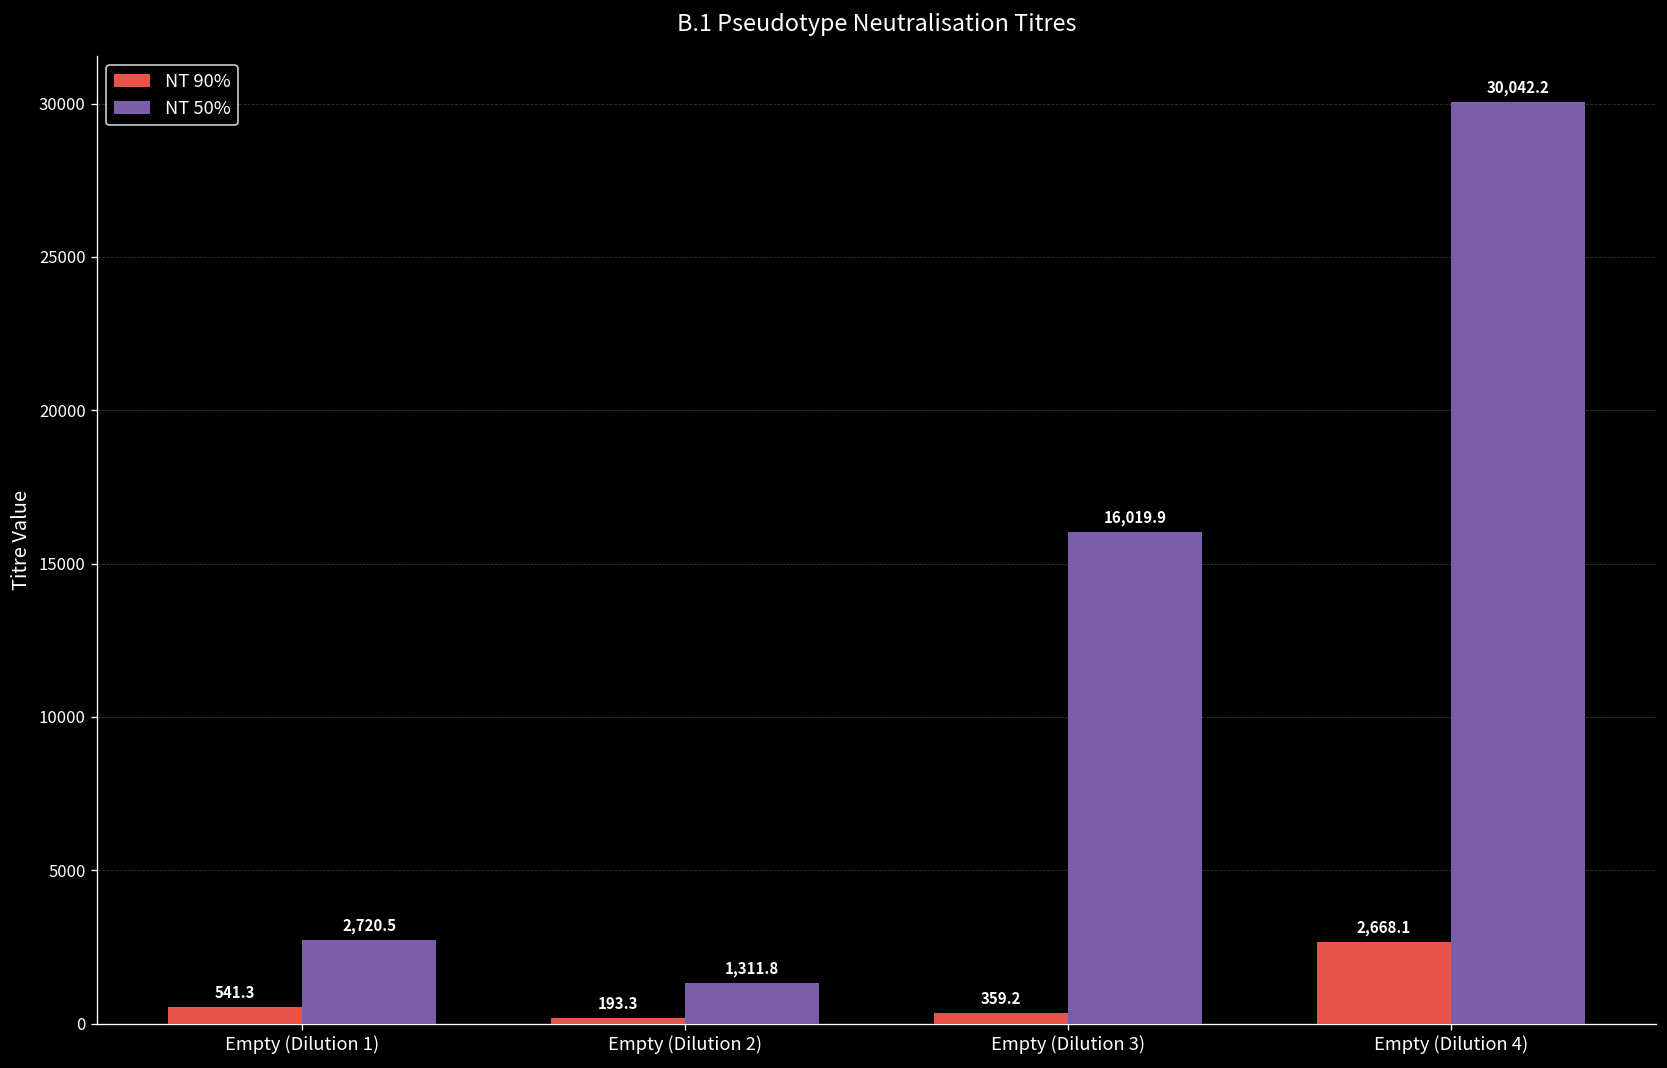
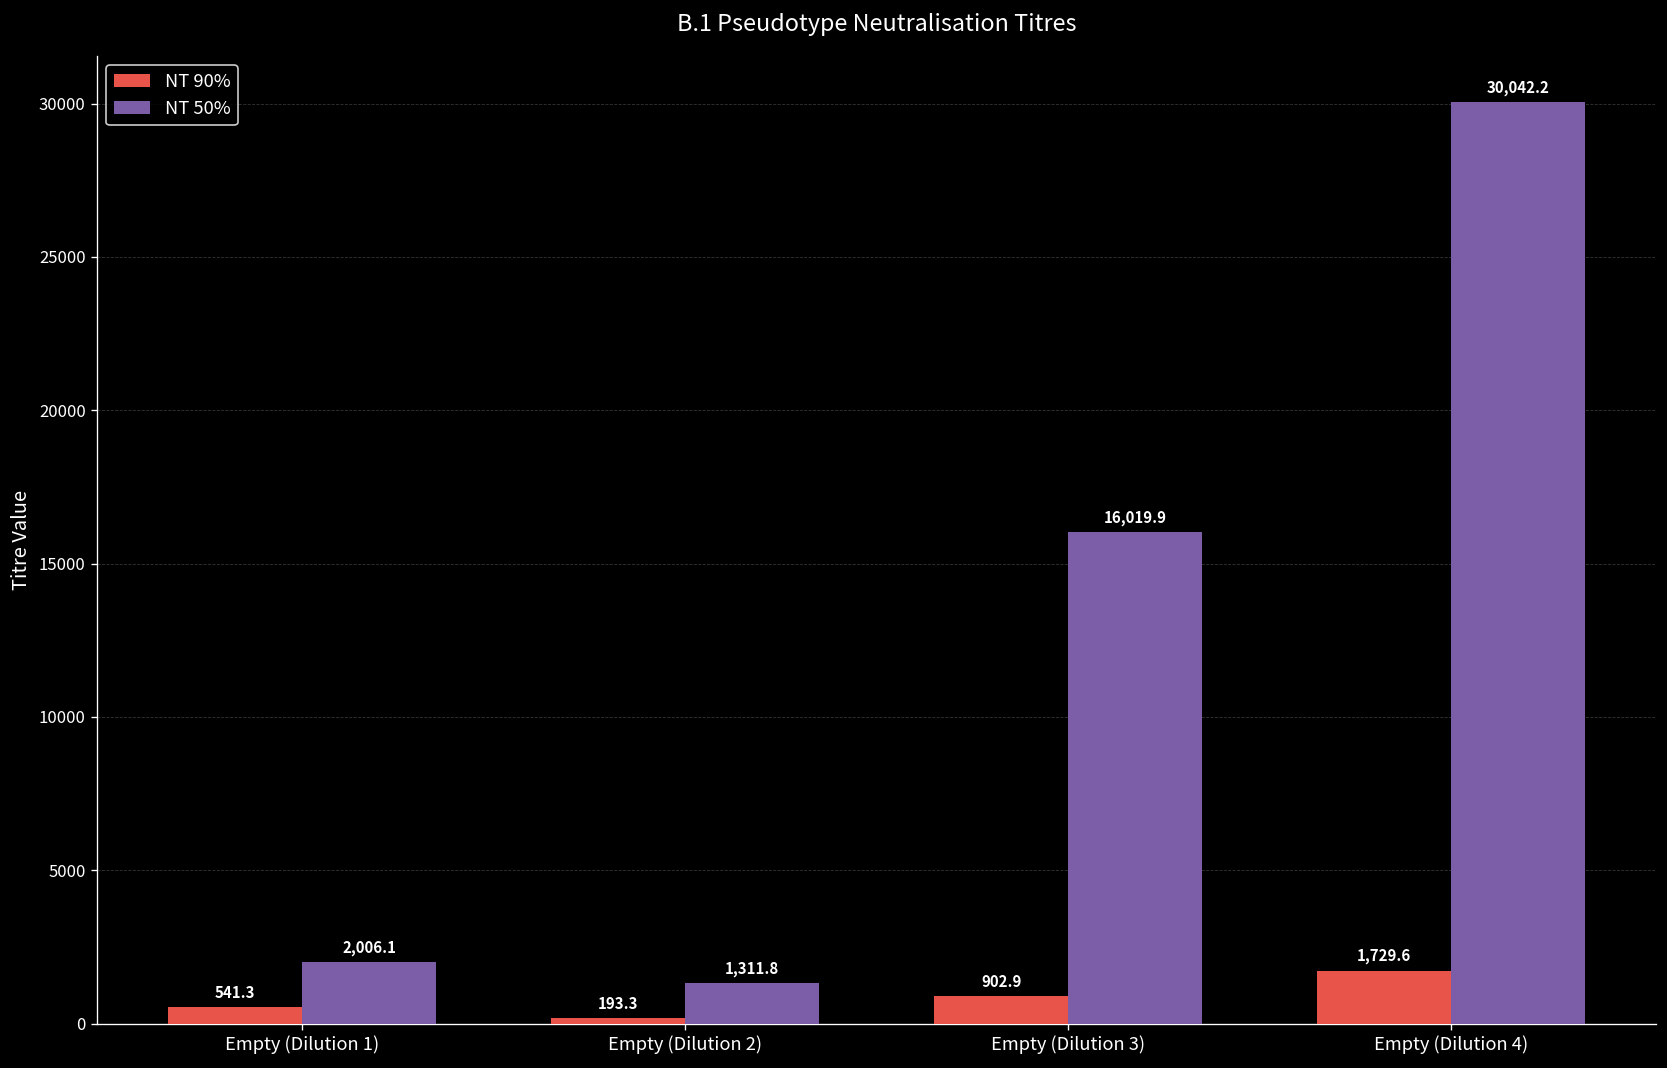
  {
    "NT 90%": {
      "Empty (Dilution 1)": "541.3",
      "Empty (Dilution 2)": "193.3",
-     "Empty (Dilution 3)": "359.2",
-     "Empty (Dilution 4)": "2,668.1"
+     "Empty (Dilution 3)": "902.9",
+     "Empty (Dilution 4)": "1,729.6"
    },
    "NT 50%": {
-     "Empty (Dilution 1)": "2,720.5",
+     "Empty (Dilution 1)": "2,006.1",
      "Empty (Dilution 2)": "1,311.8",
      "Empty (Dilution 3)": "16,019.9",
      "Empty (Dilution 4)": "30,042.2"
    }
  }
